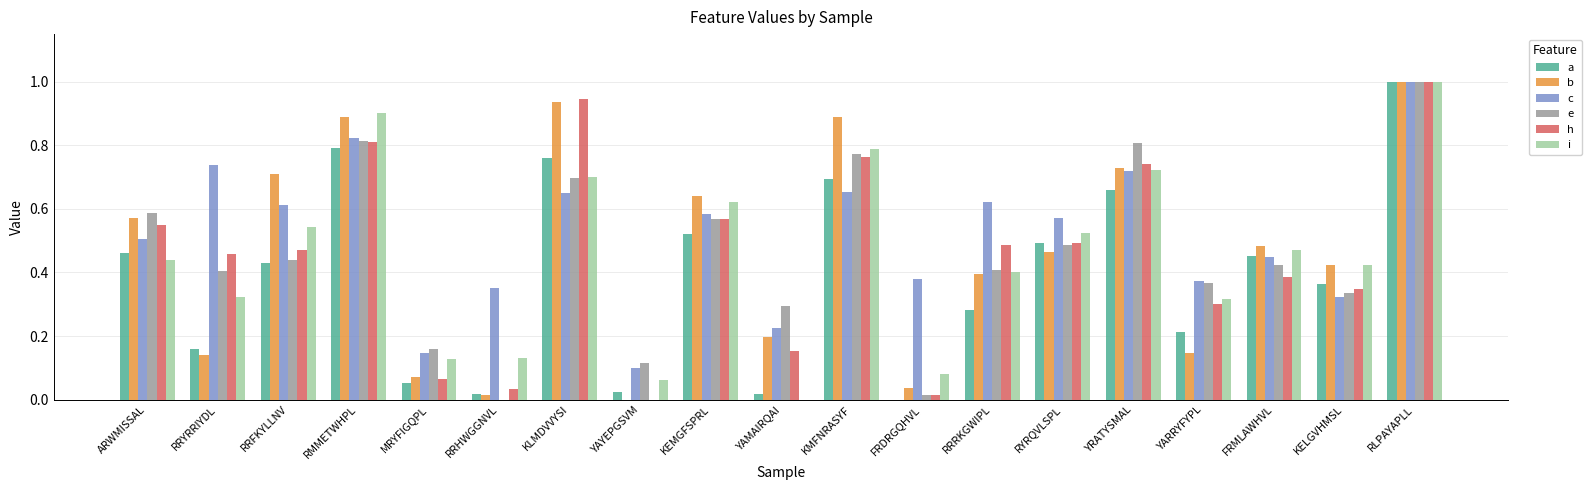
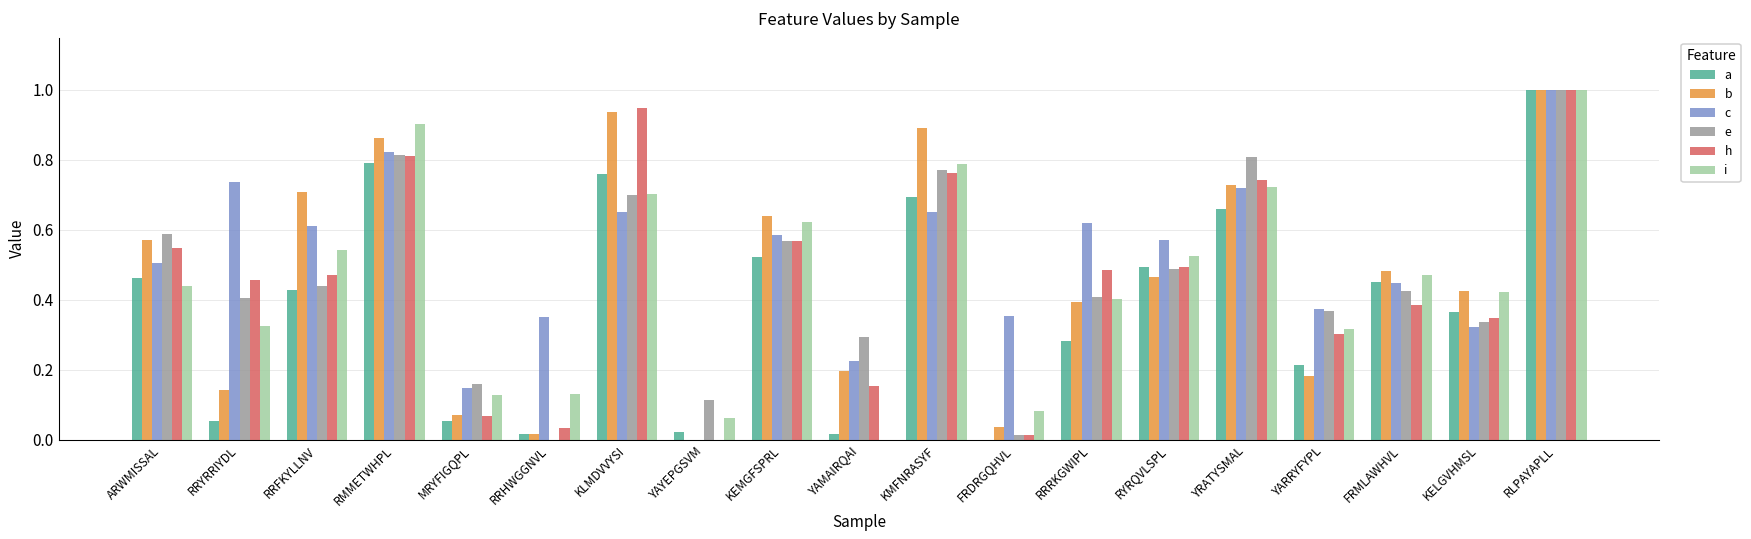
  {
    "a": {
      "ARWMISSAL": 0.46,
-     "RRYRRIYDL": 0.16,
+     "RRYRRIYDL": 0.05,
      "RRFKYLLNV": 0.43,
      "RMMETWHPL": 0.79,
      "MRYFIGQPL": 0.05,
      "RRHWGGNVL": 0.02,
      "KLMDVVYSI": 0.76,
      "YAYEPGSVM": 0.02,
      "KEMGFSPRL": 0.52,
      "YAMAIRQAI": 0.02,
      "KMFNRASYF": 0.69,
      "FRDRGQHVL": 0.00,
      "RRRKGWIPL": 0.28,
      "RYRQVLSPL": 0.49,
      "YRATYSMAL": 0.66,
      "YARRYFYPL": 0.21,
      "FRMLAWHVL": 0.45,
      "KELGVHMSL": 0.36,
      "RLPAYAPLL": 1.00
    },
    "b": {
      "ARWMISSAL": 0.57,
      "RRYRRIYDL": 0.14,
      "RRFKYLLNV": 0.71,
-     "RMMETWHPL": 0.89,
+     "RMMETWHPL": 0.86,
      "MRYFIGQPL": 0.07,
      "RRHWGGNVL": 0.02,
      "KLMDVVYSI": 0.94,
      "YAYEPGSVM": 0.00,
      "KEMGFSPRL": 0.64,
      "YAMAIRQAI": 0.20,
      "KMFNRASYF": 0.89,
      "FRDRGQHVL": 0.04,
      "RRRKGWIPL": 0.39,
      "RYRQVLSPL": 0.46,
      "YRATYSMAL": 0.73,
-     "YARRYFYPL": 0.15,
+     "YARRYFYPL": 0.18,
      "FRMLAWHVL": 0.48,
      "KELGVHMSL": 0.42,
      "RLPAYAPLL": 1.00
    },
    "c": {
      "ARWMISSAL": 0.51,
      "RRYRRIYDL": 0.74,
      "RRFKYLLNV": 0.61,
      "RMMETWHPL": 0.82,
      "MRYFIGQPL": 0.15,
      "RRHWGGNVL": 0.35,
      "KLMDVVYSI": 0.65,
-     "YAYEPGSVM": 0.1,
+     "YAYEPGSVM": 0.0,
      "KEMGFSPRL": 0.59,
      "YAMAIRQAI": 0.23,
      "KMFNRASYF": 0.65,
-     "FRDRGQHVL": 0.38,
+     "FRDRGQHVL": 0.35,
      "RRRKGWIPL": 0.62,
      "RYRQVLSPL": 0.57,
      "YRATYSMAL": 0.72,
      "YARRYFYPL": 0.37,
      "FRMLAWHVL": 0.45,
      "KELGVHMSL": 0.32,
      "RLPAYAPLL": 1.00
    },
    "h": {
      "ARWMISSAL": 0.55,
      "RRYRRIYDL": 0.46,
      "RRFKYLLNV": 0.47,
      "RMMETWHPL": 0.81,
      "MRYFIGQPL": 0.07,
      "RRHWGGNVL": 0.03,
      "KLMDVVYSI": 0.95,
      "YAYEPGSVM": 0.00,
      "KEMGFSPRL": 0.57,
      "YAMAIRQAI": 0.15,
      "KMFNRASYF": 0.76,
      "FRDRGQHVL": 0.01,
      "RRRKGWIPL": 0.49,
      "RYRQVLSPL": 0.49,
      "YRATYSMAL": 0.74,
      "YARRYFYPL": 0.30,
      "FRMLAWHVL": 0.38,
      "KELGVHMSL": 0.35,
      "RLPAYAPLL": 1.00
    }
  }
